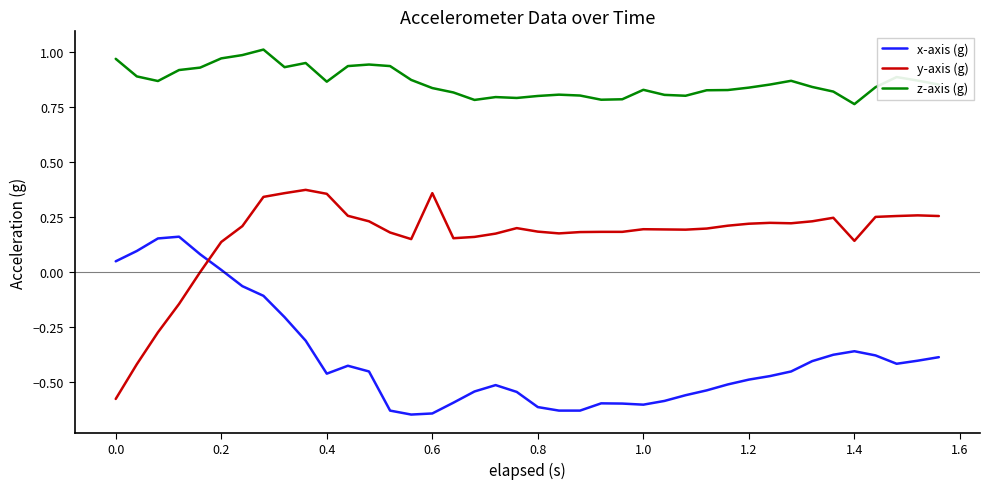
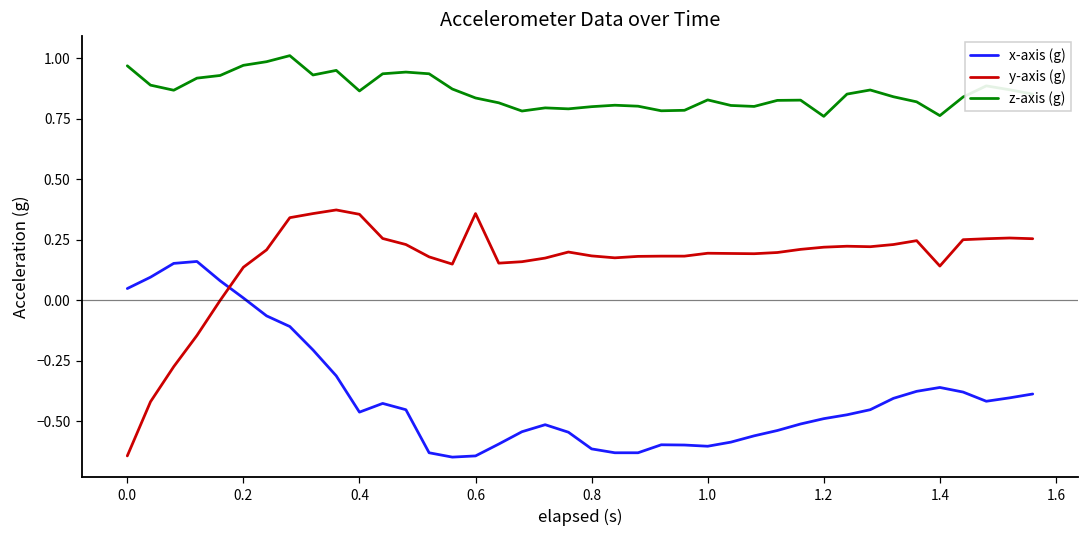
  {
    "x-axis (g)": {
      "0.0": 0.05,
      "0.2": 0.01,
      "0.4": -0.46,
      "0.6": -0.64,
      "0.8": -0.62,
      "1.0": -0.60,
      "1.2": -0.49,
      "1.4": -0.36
    },
    "y-axis (g)": {
-     "0.0": -0.58,
+     "0.0": -0.64,
      "0.2": 0.14,
      "0.4": 0.36,
      "0.6": 0.36,
      "0.8": 0.18,
      "1.0": 0.19,
      "1.2": 0.22,
      "1.4": 0.14
    },
    "z-axis (g)": {
      "0.0": 0.97,
      "0.2": 0.97,
      "0.4": 0.87,
      "0.6": 0.84,
      "0.8": 0.80,
      "1.0": 0.83,
-     "1.2": 0.84,
+     "1.2": 0.76,
      "1.4": 0.76
    }
  }
